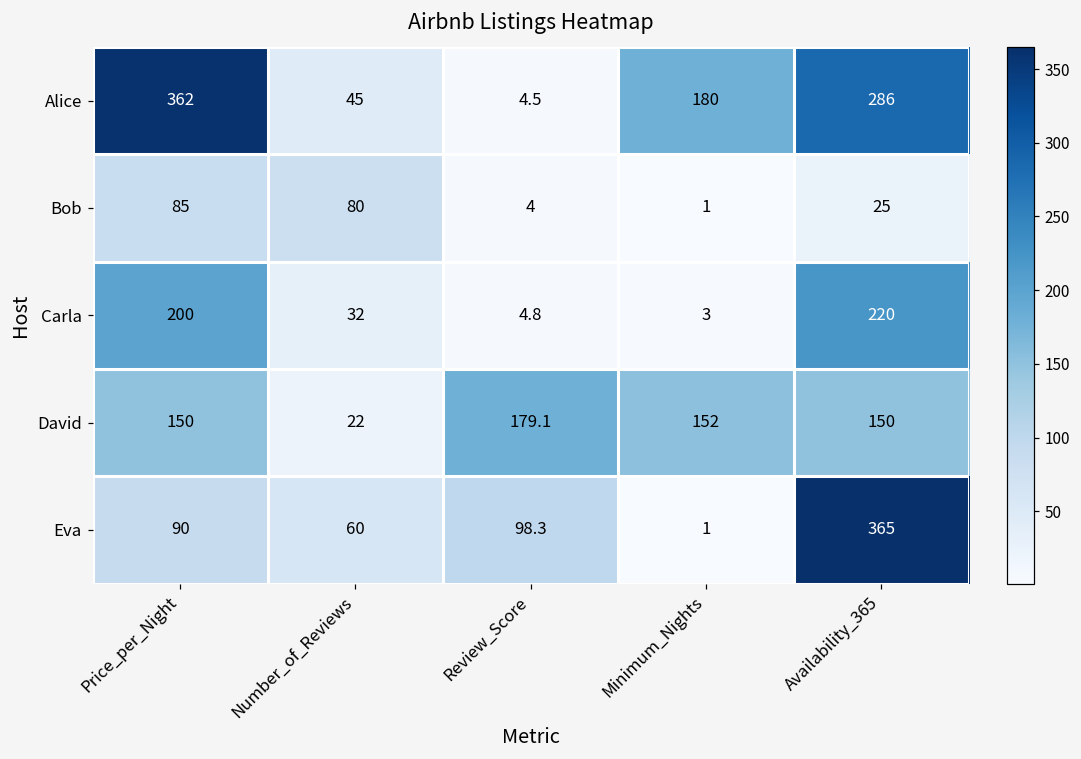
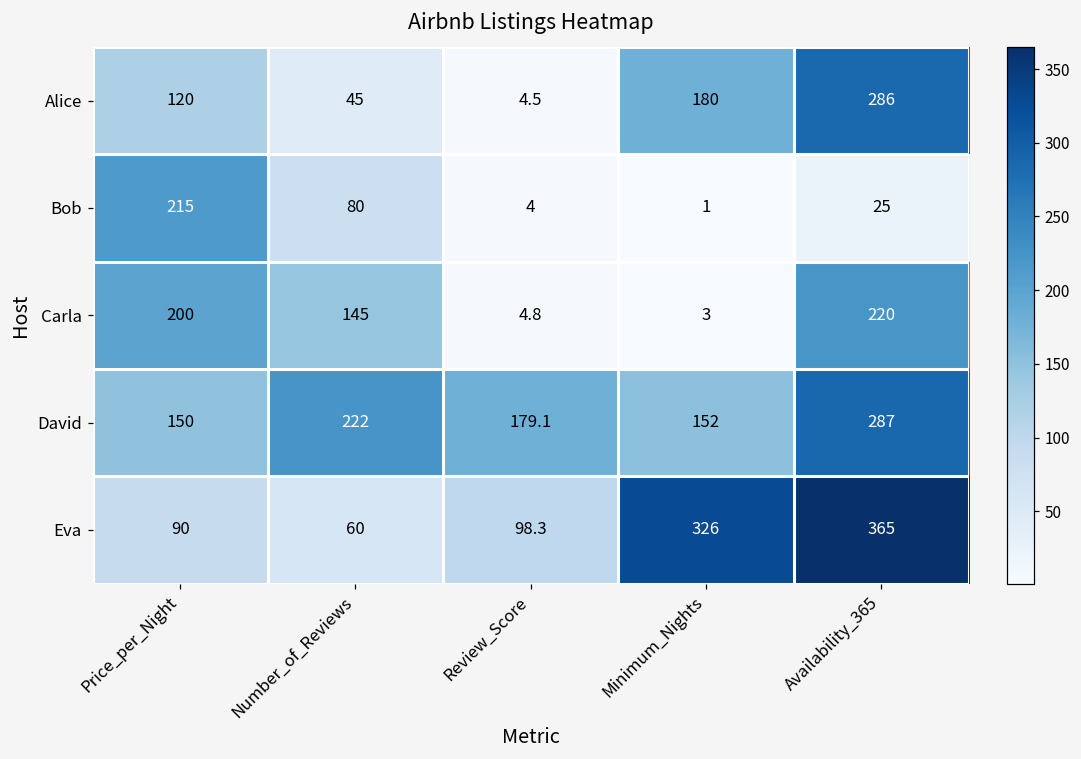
  {
    "Alice": {
-     "Price_per_Night": 362,
+     "Price_per_Night": 120,
      "Number_of_Reviews": 45,
      "Review_Score": 4.5,
      "Minimum_Nights": 180,
      "Availability_365": 286
    },
    "Bob": {
-     "Price_per_Night": 85,
+     "Price_per_Night": 215,
      "Number_of_Reviews": 80,
      "Review_Score": 4,
      "Minimum_Nights": 1,
      "Availability_365": 25
    },
    "Carla": {
      "Price_per_Night": 200,
-     "Number_of_Reviews": 32,
+     "Number_of_Reviews": 145,
      "Review_Score": 4.8,
      "Minimum_Nights": 3,
      "Availability_365": 220
    },
    "David": {
      "Price_per_Night": 150,
-     "Number_of_Reviews": 22,
+     "Number_of_Reviews": 222,
      "Review_Score": 179.1,
      "Minimum_Nights": 152,
-     "Availability_365": 150
+     "Availability_365": 287
    },
    "Eva": {
      "Price_per_Night": 90,
      "Number_of_Reviews": 60,
      "Review_Score": 98.3,
-     "Minimum_Nights": 1,
+     "Minimum_Nights": 326,
      "Availability_365": 365
    }
  }
